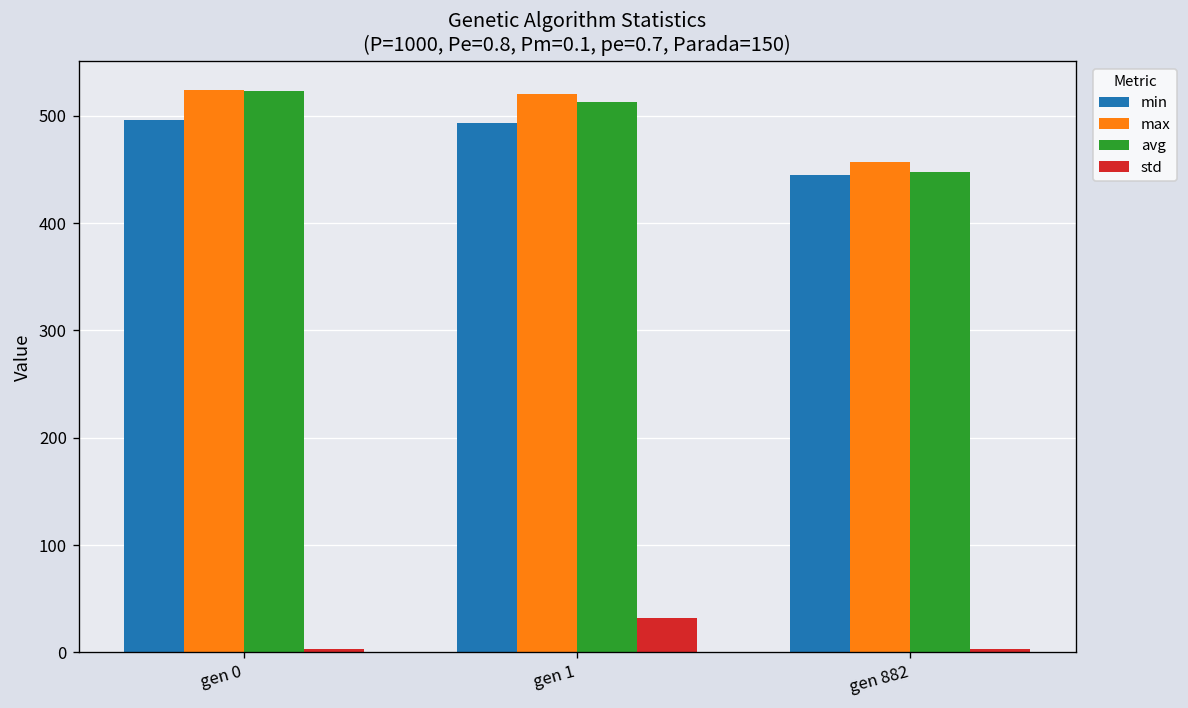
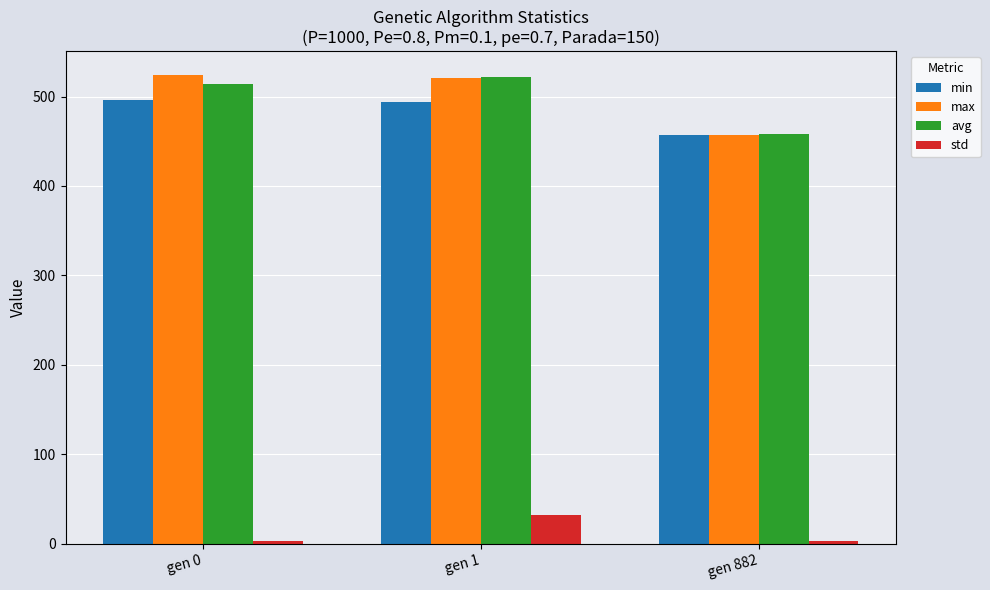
  {
    "min": {
      "gen 0": 500,
      "gen 1": 490,
-     "gen 882": 440
+     "gen 882": 460
    },
    "max": {
      "gen 0": 520,
      "gen 1": 520,
      "gen 882": 460
    },
    "avg": {
-     "gen 0": 520,
-     "gen 1": 510,
-     "gen 882": 450
+     "gen 0": 510,
+     "gen 1": 520,
+     "gen 882": 460
    },
    "std": {
      "gen 0": 0,
      "gen 1": 30,
      "gen 882": 0
    }
  }
